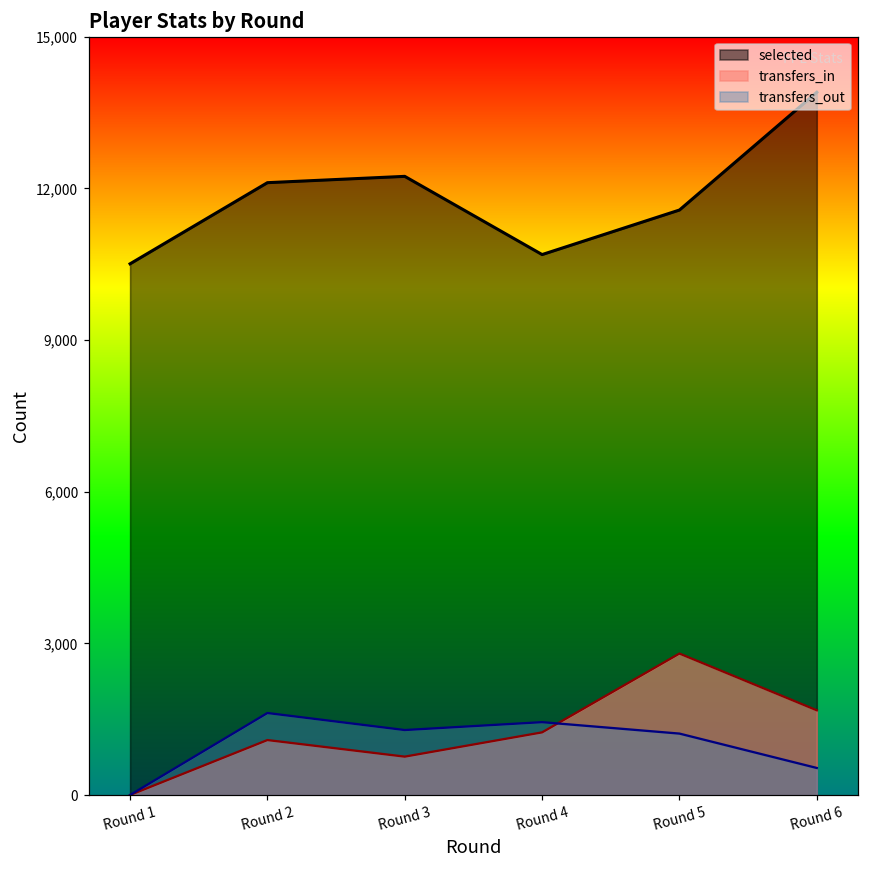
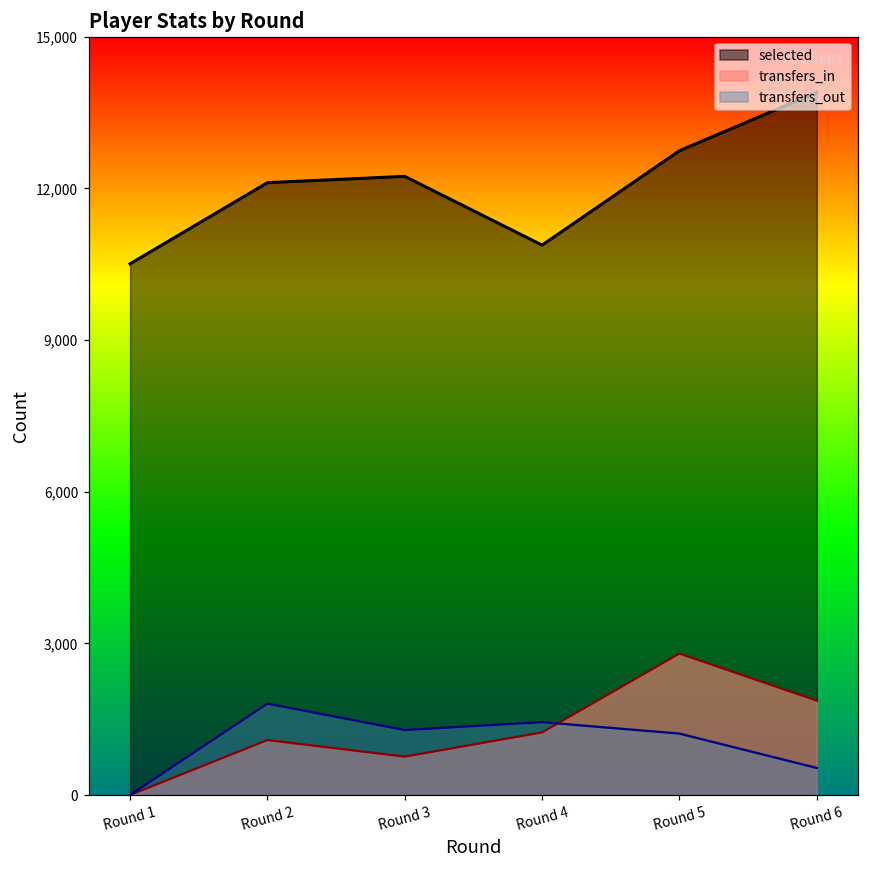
  {
    "selected": {
      "Round 1": "10,500",
      "Round 2": "12,100",
      "Round 3": "12,200",
-     "Round 4": "10,700",
-     "Round 5": "11,600"
+     "Round 4": "10,900",
+     "Round 5": "12,700"
    },
    "transfers_in": {
      "Round 2": "1,100",
      "Round 3": "800",
      "Round 4": "1,200",
      "Round 5": "2,800",
-     "Round 6": "1,700"
+     "Round 6": "1,900"
    },
    "transfers_out": {
-     "Round 2": "1,600",
+     "Round 2": "1,800",
      "Round 3": "1,300",
      "Round 4": "1,400",
      "Round 5": "1,200",
      "Round 6": "500"
    }
  }
